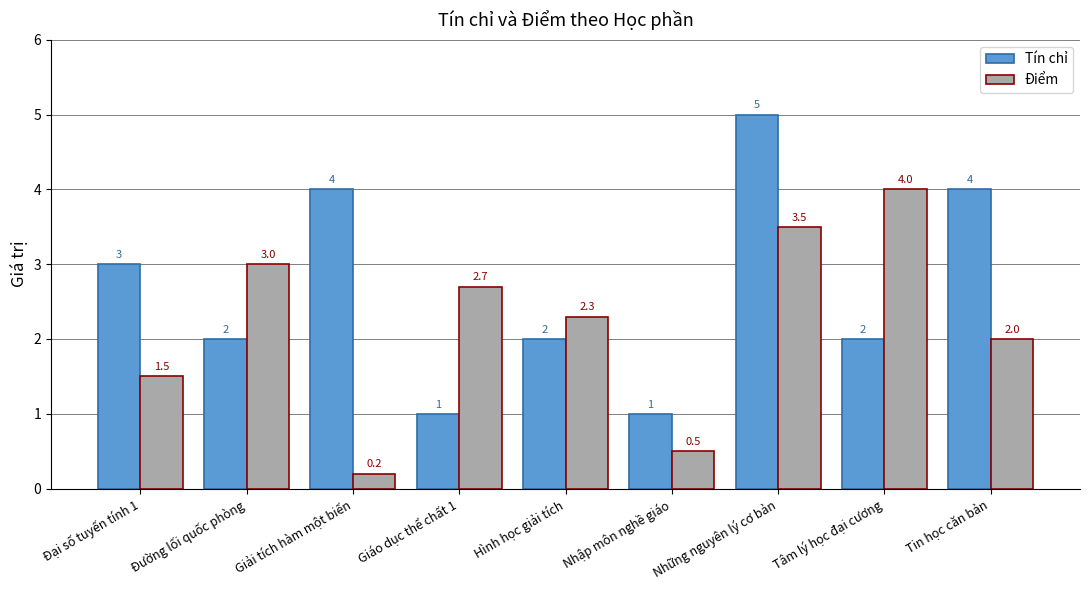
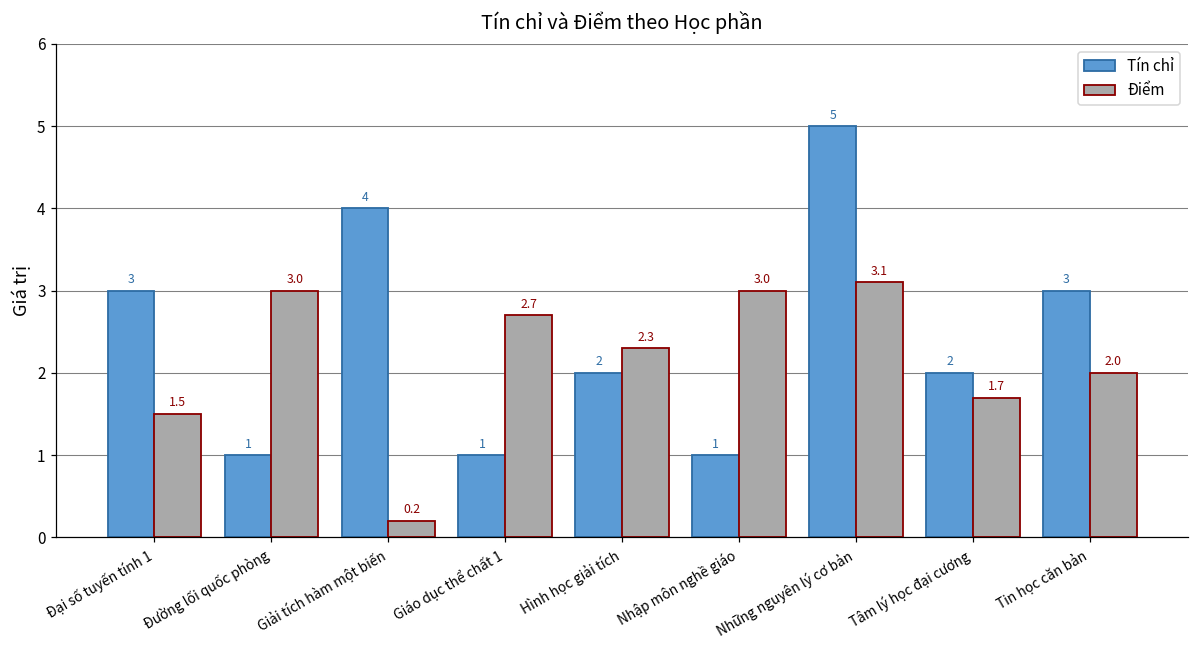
  {
    "Tín chỉ": {
      "Đại số tuyến tính 1": 3,
-     "Đường lối quốc phòng": 2,
+     "Đường lối quốc phòng": 1,
      "Giải tích hàm một biến": 4,
      "Giáo dục thể chất 1": 1,
      "Hình học giải tích": 2,
      "Nhập môn nghề giáo": 1,
      "Những nguyên lý cơ bản": 5,
      "Tâm lý học đại cương": 2,
-     "Tin học căn bản": 4
+     "Tin học căn bản": 3
    },
    "Điểm": {
      "Đại số tuyến tính 1": 1.5,
      "Đường lối quốc phòng": 3.0,
      "Giải tích hàm một biến": 0.2,
      "Giáo dục thể chất 1": 2.7,
      "Hình học giải tích": 2.3,
-     "Nhập môn nghề giáo": 0.5,
-     "Những nguyên lý cơ bản": 3.5,
-     "Tâm lý học đại cương": 4.0,
+     "Nhập môn nghề giáo": 3.0,
+     "Những nguyên lý cơ bản": 3.1,
+     "Tâm lý học đại cương": 1.7,
      "Tin học căn bản": 2.0
    }
  }
